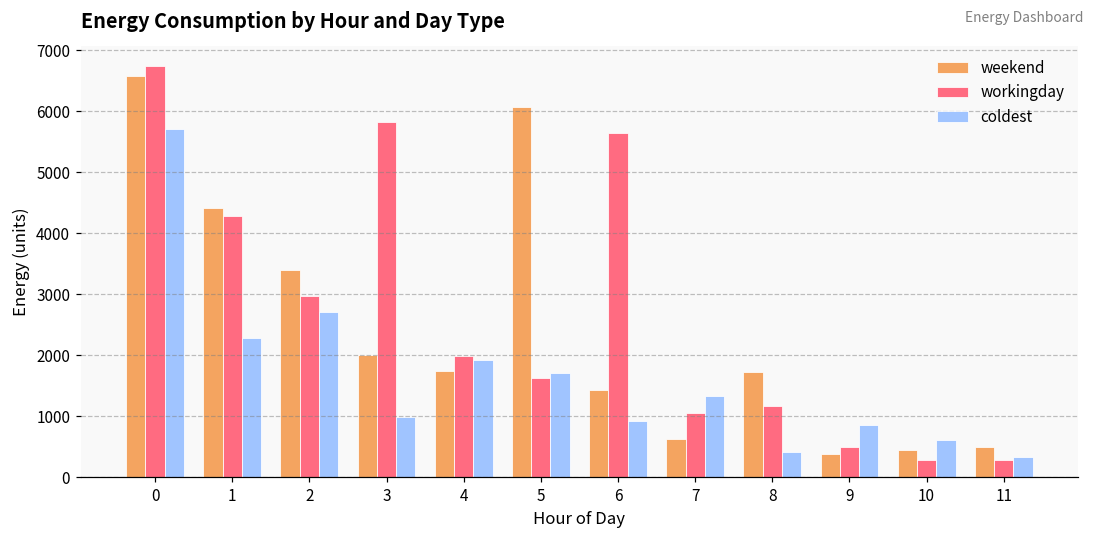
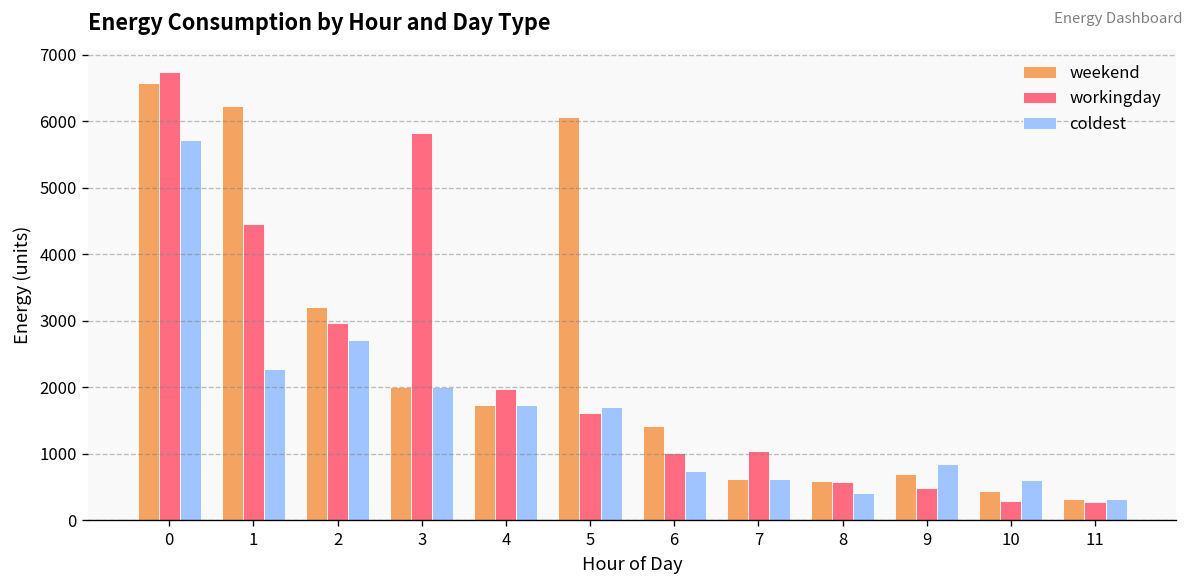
  {
    "weekend": {
      "0": 6600,
-     "1": 4400,
-     "2": 3400,
+     "1": 6200,
+     "2": 3200,
      "3": 2000,
      "4": 1700,
      "5": 6100,
      "6": 1400,
      "7": 600,
-     "8": 1700,
-     "9": 400,
+     "8": 600,
+     "9": 700,
      "10": 400,
-     "11": 500
+     "11": 300
    },
    "workingday": {
      "0": 6700,
-     "1": 4300,
+     "1": 4500,
      "2": 3000,
      "3": 5800,
      "4": 2000,
      "5": 1600,
-     "6": 5700,
+     "6": 1000,
      "7": 1000,
-     "8": 1200,
+     "8": 600,
      "9": 500,
      "10": 300,
      "11": 300
    },
    "coldest": {
      "0": 5700,
      "1": 2300,
      "2": 2700,
-     "3": 1000,
-     "4": 1900,
+     "3": 2000,
+     "4": 1700,
      "5": 1700,
-     "6": 900,
-     "7": 1300,
+     "6": 700,
+     "7": 600,
      "8": 400,
      "9": 900,
      "10": 600,
      "11": 300
    }
  }
